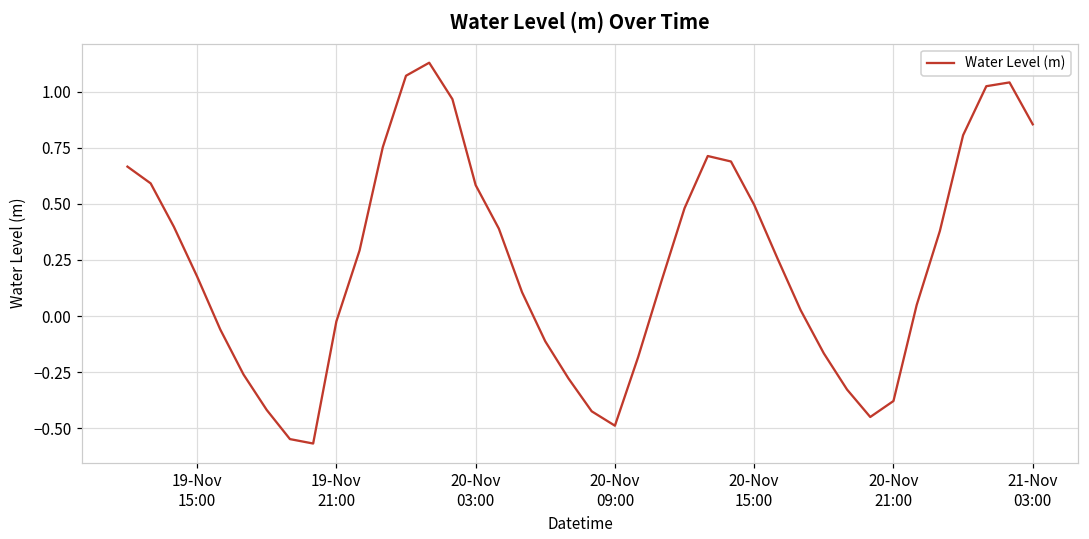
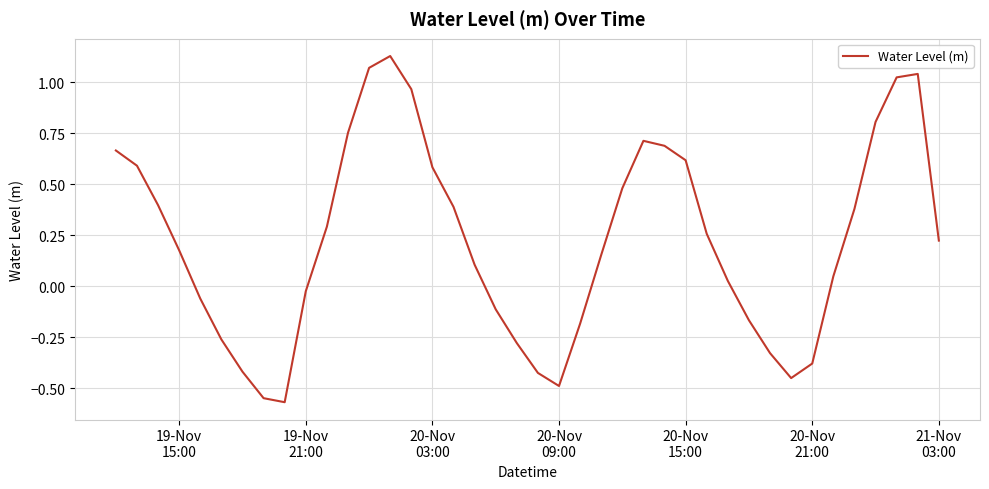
  {
    "19-Nov 15:00": 0.18,
    "19-Nov 21:00": -0.02,
    "20-Nov 03:00": 0.58,
    "20-Nov 09:00": -0.49,
-   "20-Nov 15:00": 0.50,
+   "20-Nov 15:00": 0.62,
    "20-Nov 21:00": -0.38,
-   "21-Nov 03:00": 0.85
+   "21-Nov 03:00": 0.22
  }
